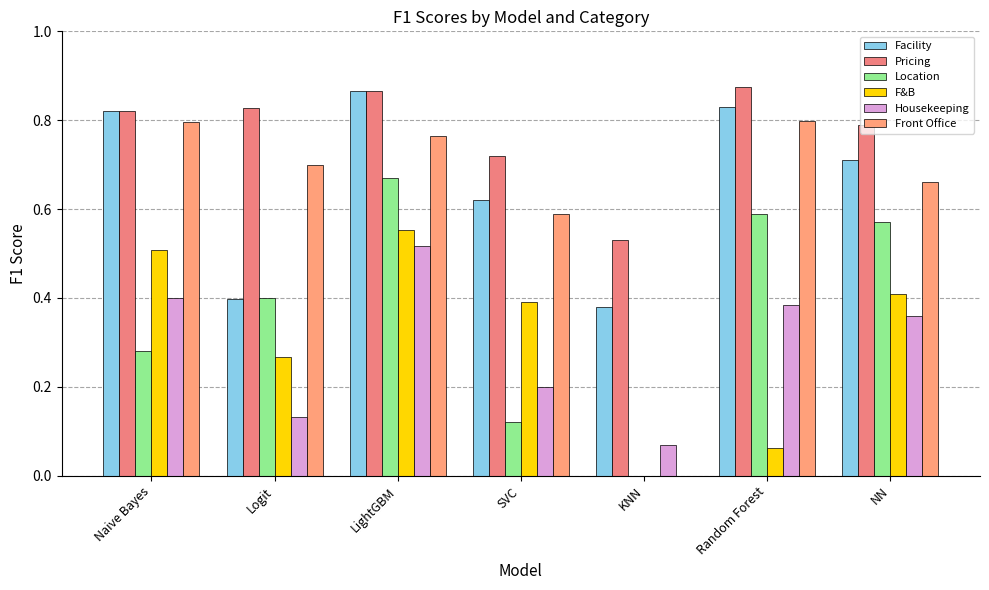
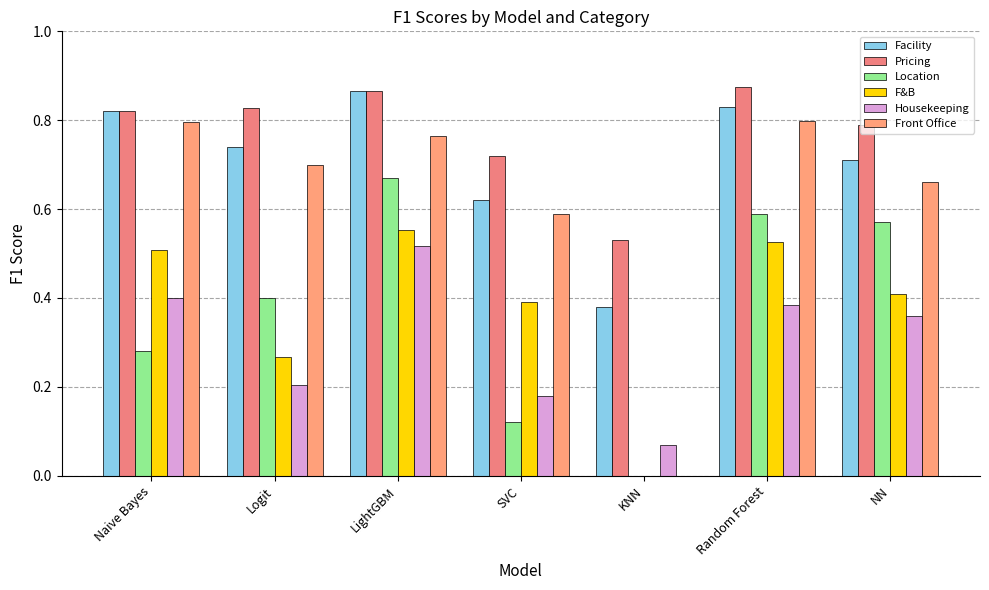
  {
    "Facility": {
      "Naive Bayes": 0.82,
-     "Logit": 0.40,
+     "Logit": 0.74,
      "LightGBM": 0.87,
      "SVC": 0.62,
      "KNN": 0.38,
      "Random Forest": 0.83,
      "NN": 0.71
    },
    "Location": {
      "Naive Bayes": 0.28,
      "Logit": 0.40,
      "LightGBM": 0.67,
      "SVC": 0.12,
      "KNN": 0.00,
      "Random Forest": 0.59,
      "NN": 0.57
    },
    "F&B": {
      "Naive Bayes": 0.51,
      "Logit": 0.27,
      "LightGBM": 0.55,
      "SVC": 0.39,
      "KNN": 0.00,
-     "Random Forest": 0.06,
+     "Random Forest": 0.53,
      "NN": 0.41
    },
    "Housekeeping": {
      "Naive Bayes": 0.40,
-     "Logit": 0.13,
+     "Logit": 0.20,
      "LightGBM": 0.52,
-     "SVC": 0.20,
+     "SVC": 0.18,
      "KNN": 0.07,
      "Random Forest": 0.38,
      "NN": 0.36
    }
  }
